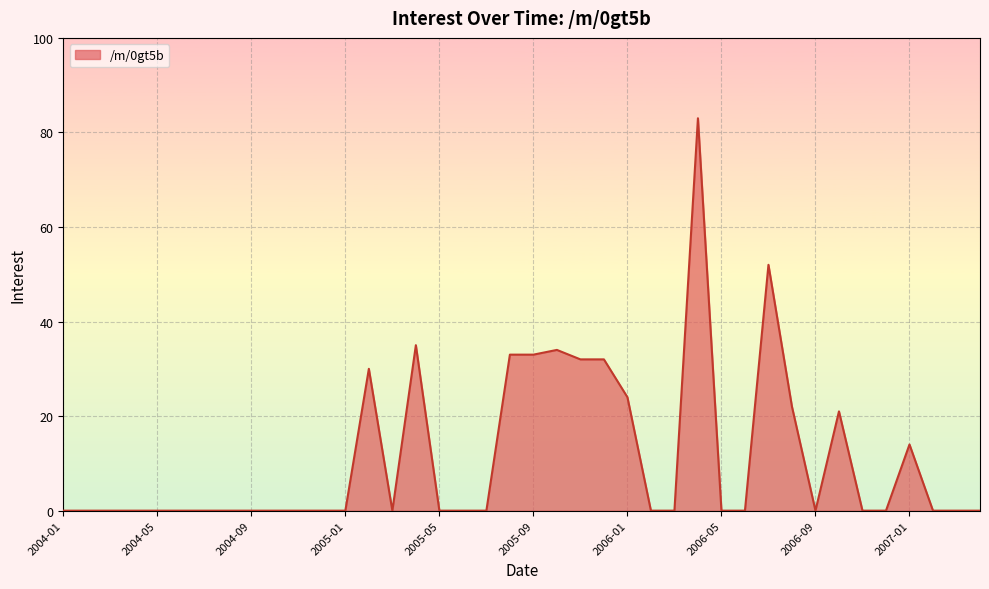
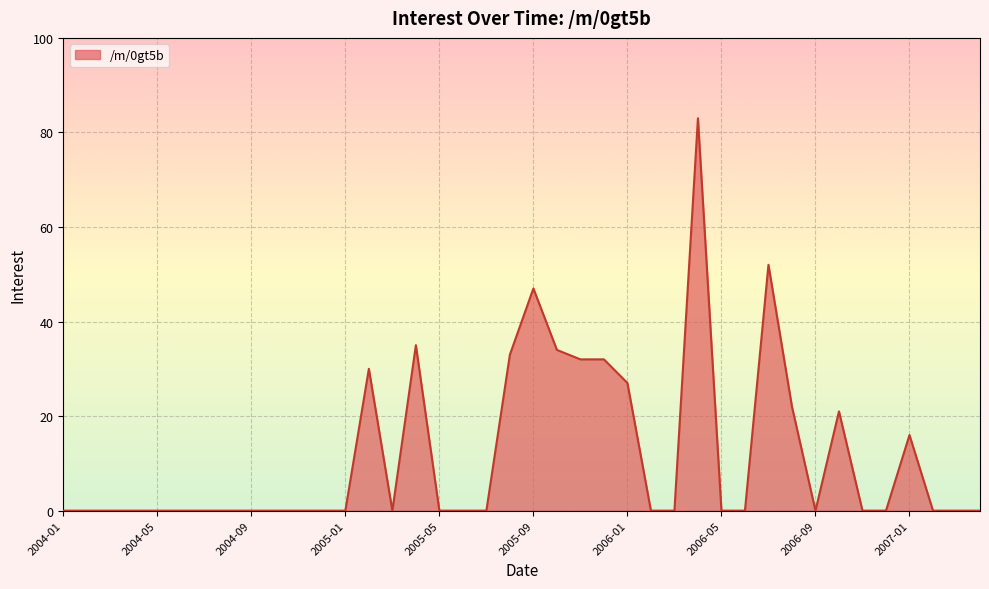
  {
    "2004-01": 0,
    "2004-05": 0,
    "2004-09": 0,
    "2005-01": 0,
    "2005-05": 0,
-   "2005-09": 33,
-   "2006-01": 24,
+   "2005-09": 47,
+   "2006-01": 27,
    "2006-05": 0,
    "2006-09": 0,
-   "2007-01": 14
+   "2007-01": 16
  }
